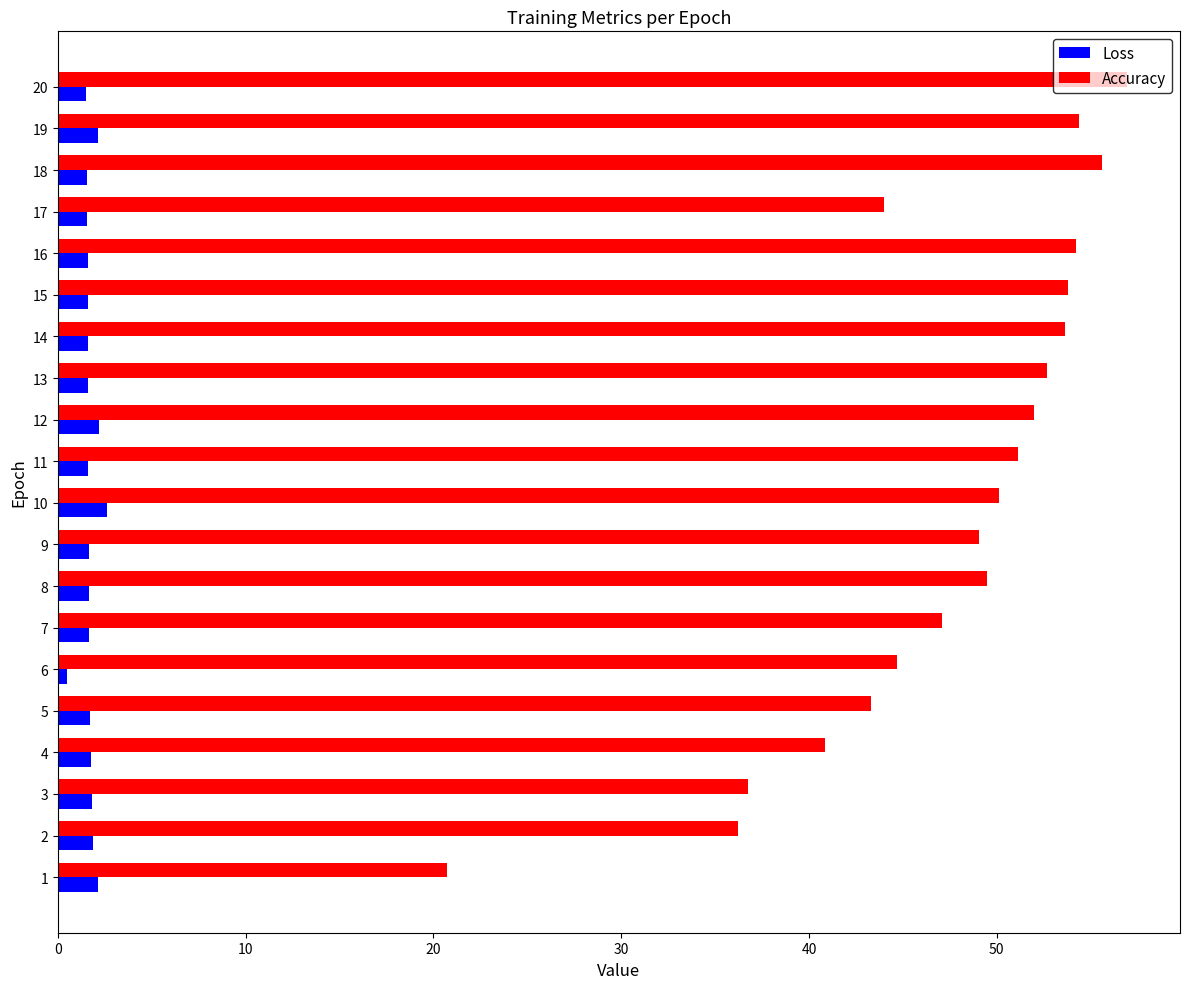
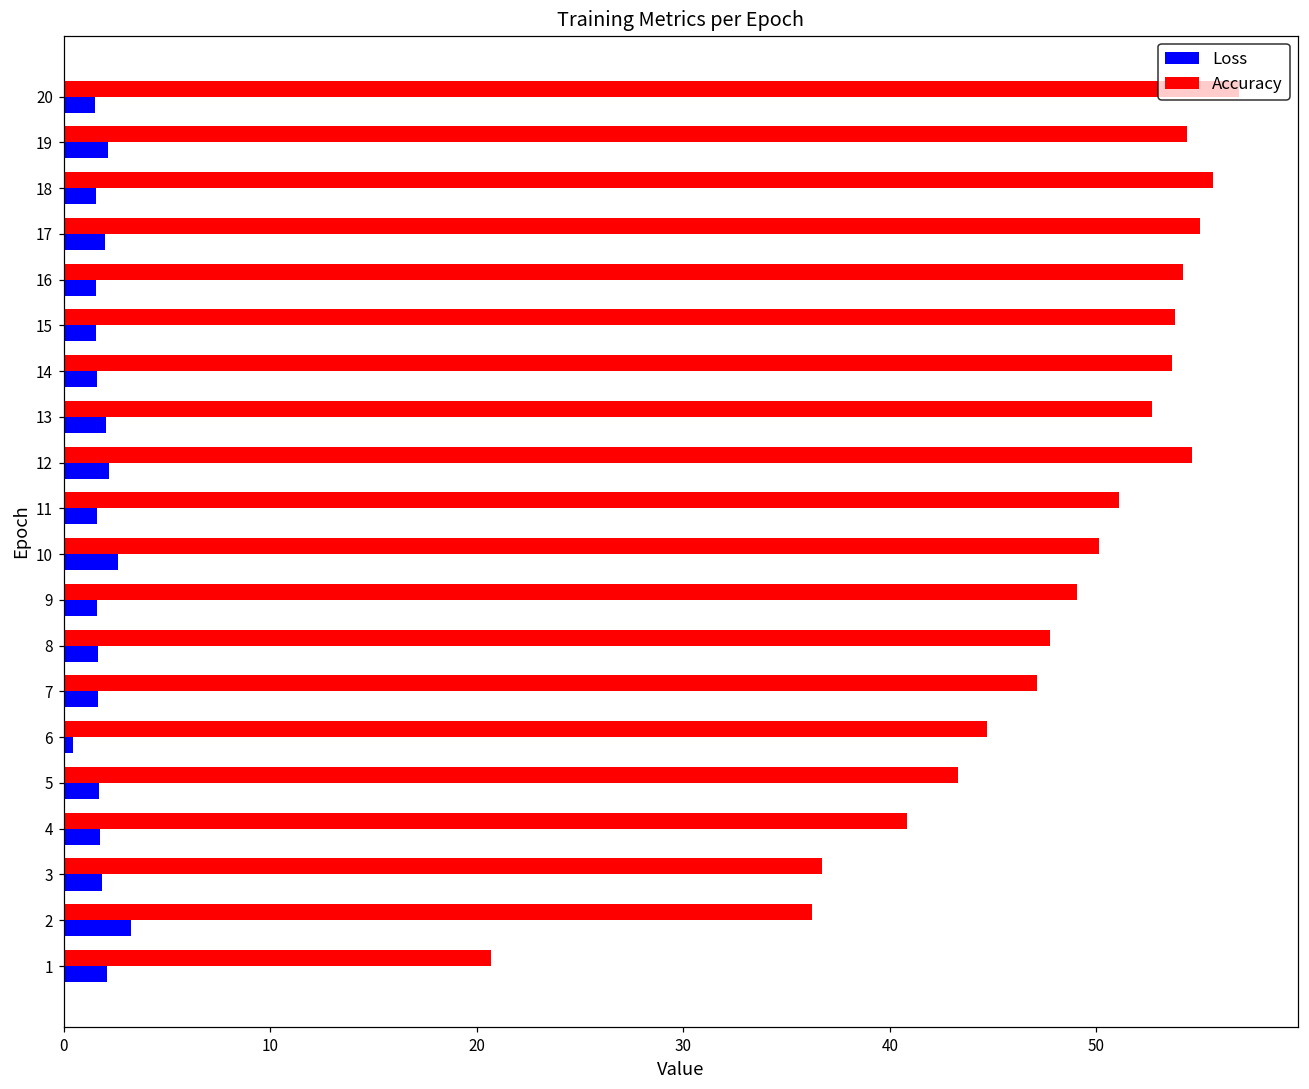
  {
    "Loss": {
      "20": 1.5,
      "19": 2.2,
      "18": 1.6,
-     "17": 1.6,
+     "17": 2.0,
      "16": 1.6,
      "15": 1.6,
      "14": 1.6,
-     "13": 1.6,
+     "13": 2.0,
      "12": 2.2,
      "11": 1.6,
      "10": 2.6,
      "9": 1.6,
      "8": 1.7,
      "7": 1.6,
      "6": 0.5,
      "5": 1.7,
      "4": 1.7,
      "3": 1.8,
-     "2": 1.9,
+     "2": 3.3,
      "1": 2.1
    },
    "Accuracy": {
      "19": 54.4,
      "18": 55.6,
-     "17": 44.0,
+     "17": 55.0,
      "16": 54.2,
      "15": 53.8,
      "14": 53.7,
      "13": 52.7,
-     "12": 52.0,
+     "12": 54.6,
      "11": 51.1,
      "10": 50.1,
      "9": 49.1,
-     "8": 49.5,
+     "8": 47.8,
      "7": 47.1,
      "6": 44.7,
      "5": 43.3,
      "4": 40.8,
      "3": 36.7,
      "2": 36.2,
      "1": 20.7
    }
  }
